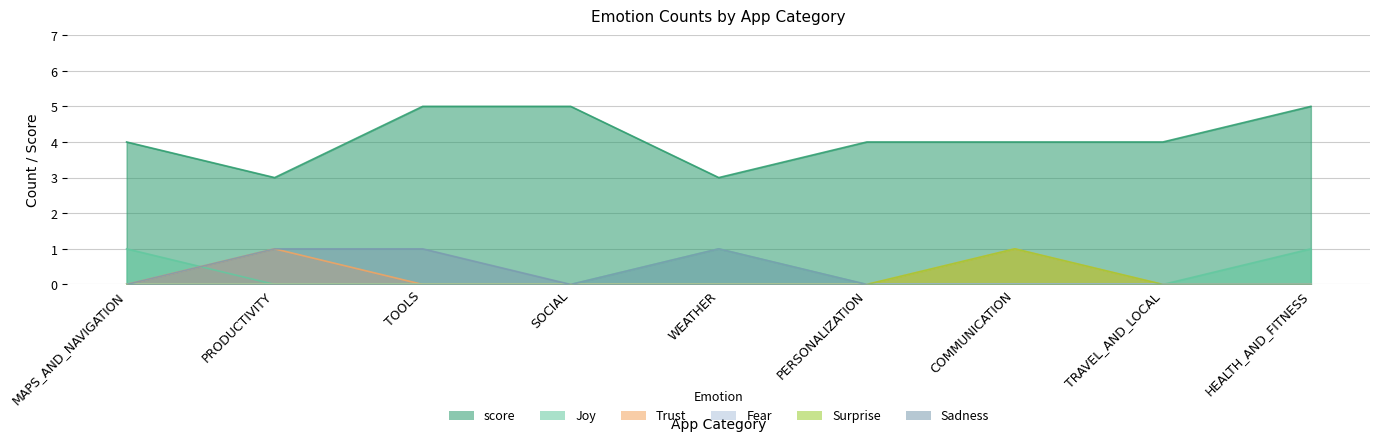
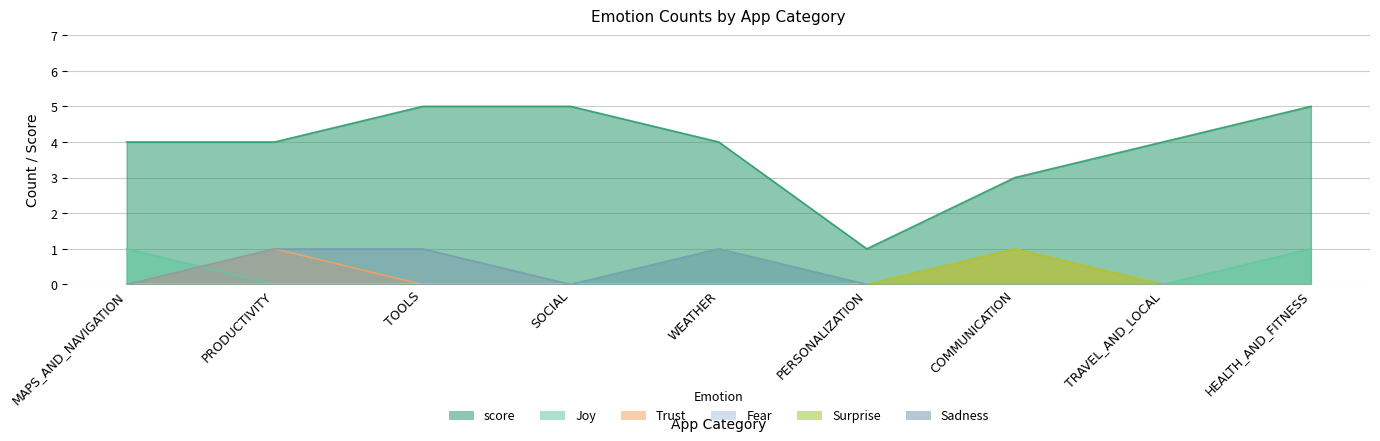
  {
    "score": {
      "MAPS_AND_NAVIGATION": 4,
-     "PRODUCTIVITY": 3,
+     "PRODUCTIVITY": 4,
      "TOOLS": 5,
      "SOCIAL": 5,
-     "WEATHER": 3,
-     "PERSONALIZATION": 4,
-     "COMMUNICATION": 4,
+     "WEATHER": 4,
+     "PERSONALIZATION": 1,
+     "COMMUNICATION": 3,
      "TRAVEL_AND_LOCAL": 4,
      "HEALTH_AND_FITNESS": 5
    }
  }
